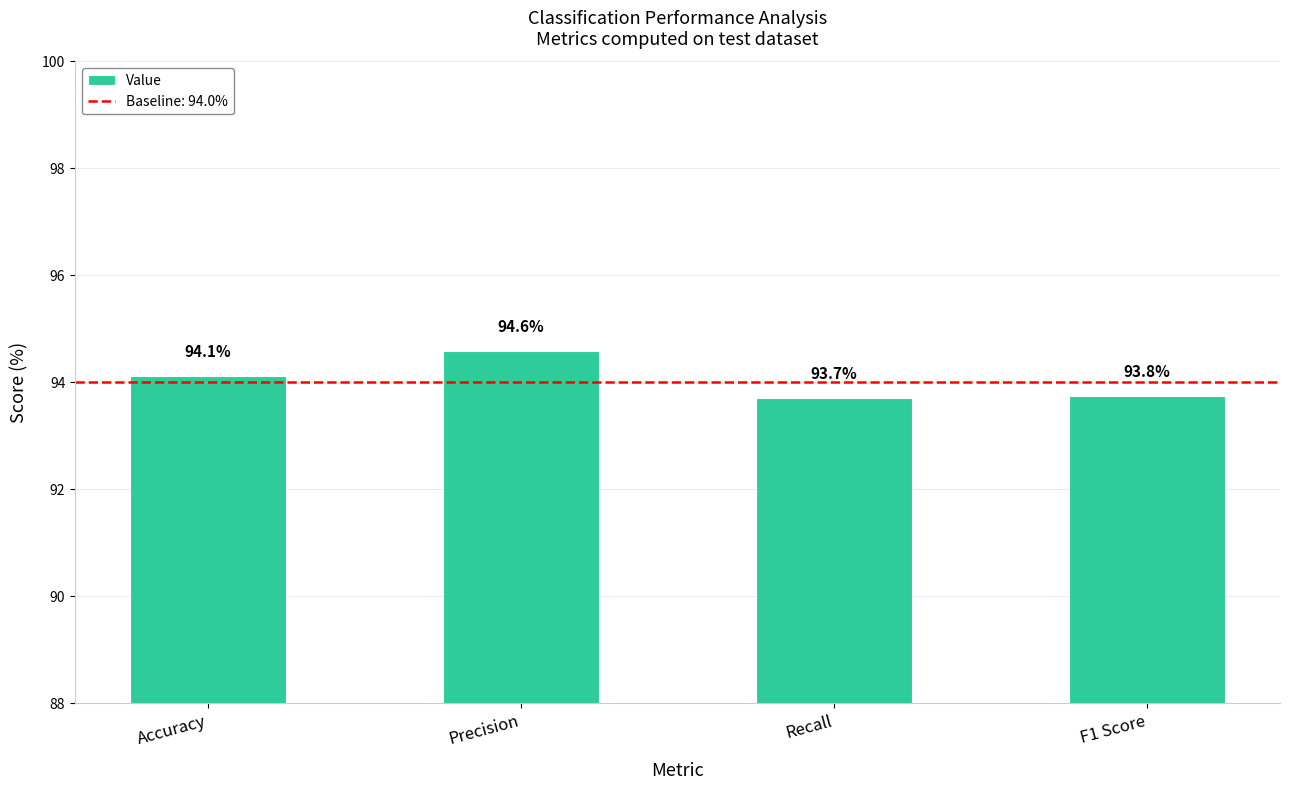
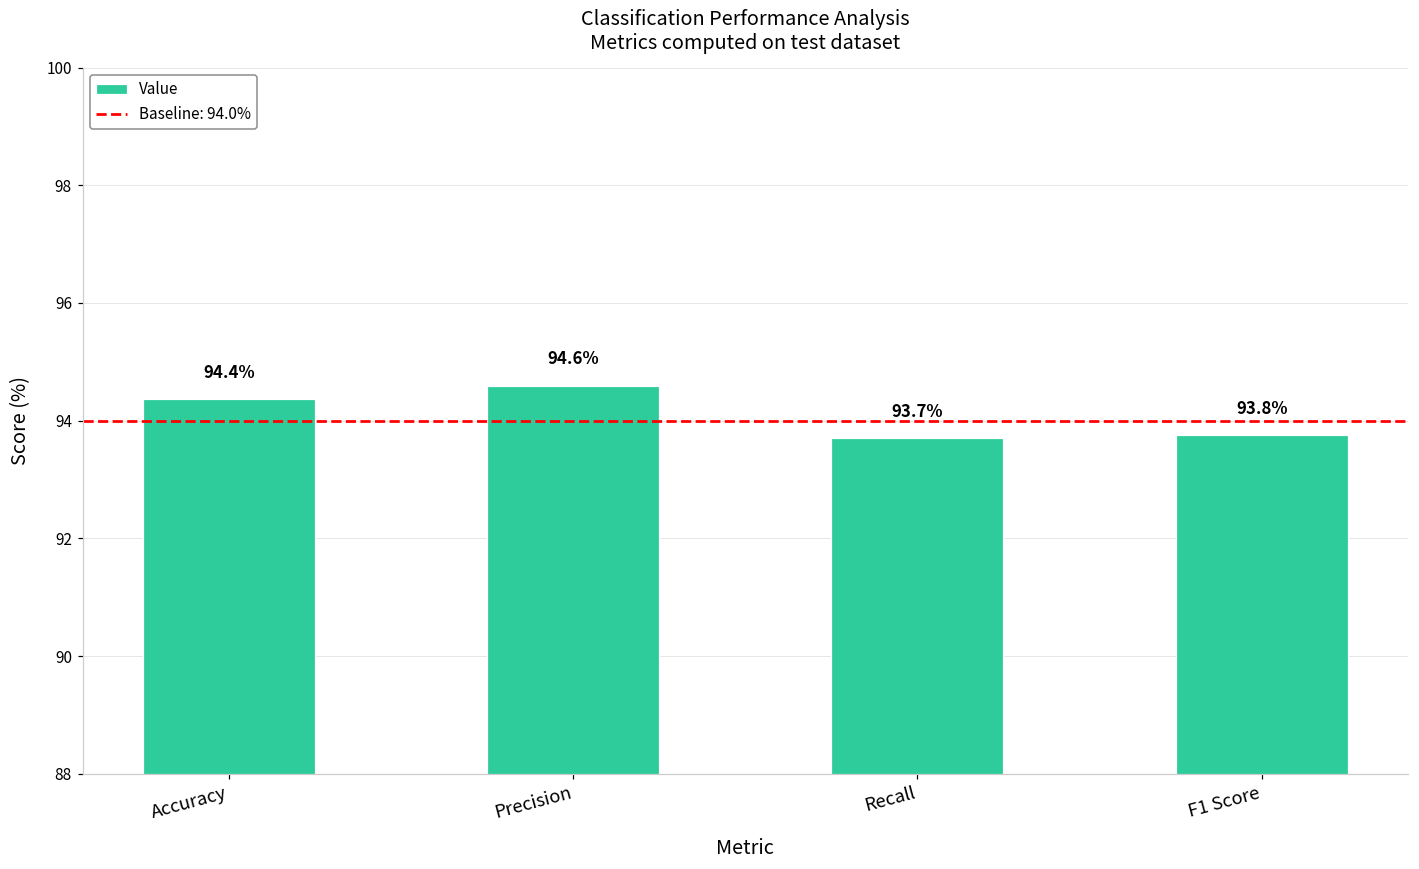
  {
-   "Accuracy": "94.1%",
+   "Accuracy": "94.4%",
    "Precision": "94.6%",
    "Recall": "93.7%",
    "F1 Score": "93.8%"
  }
